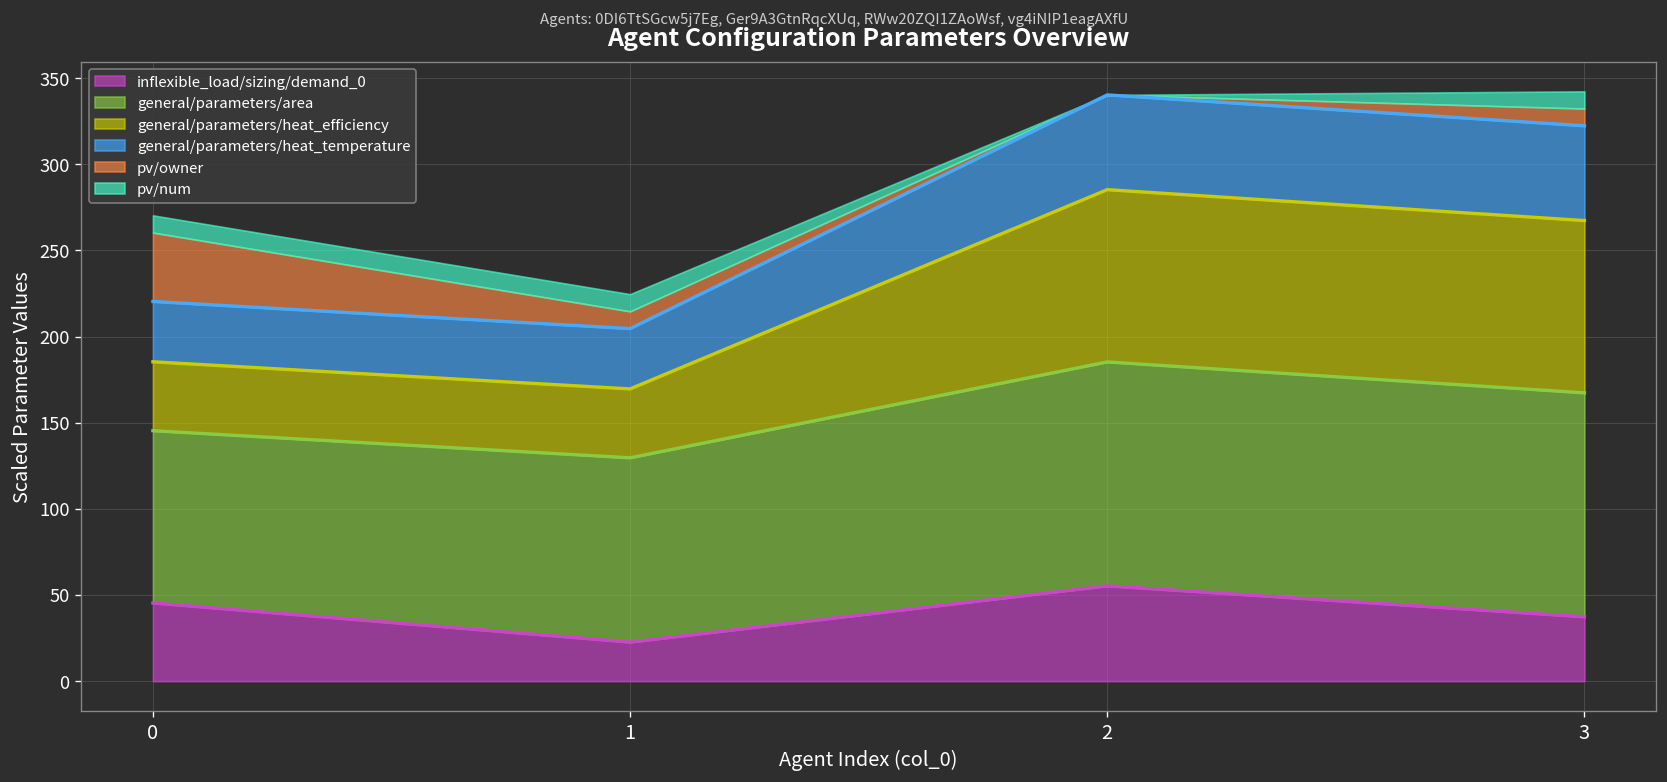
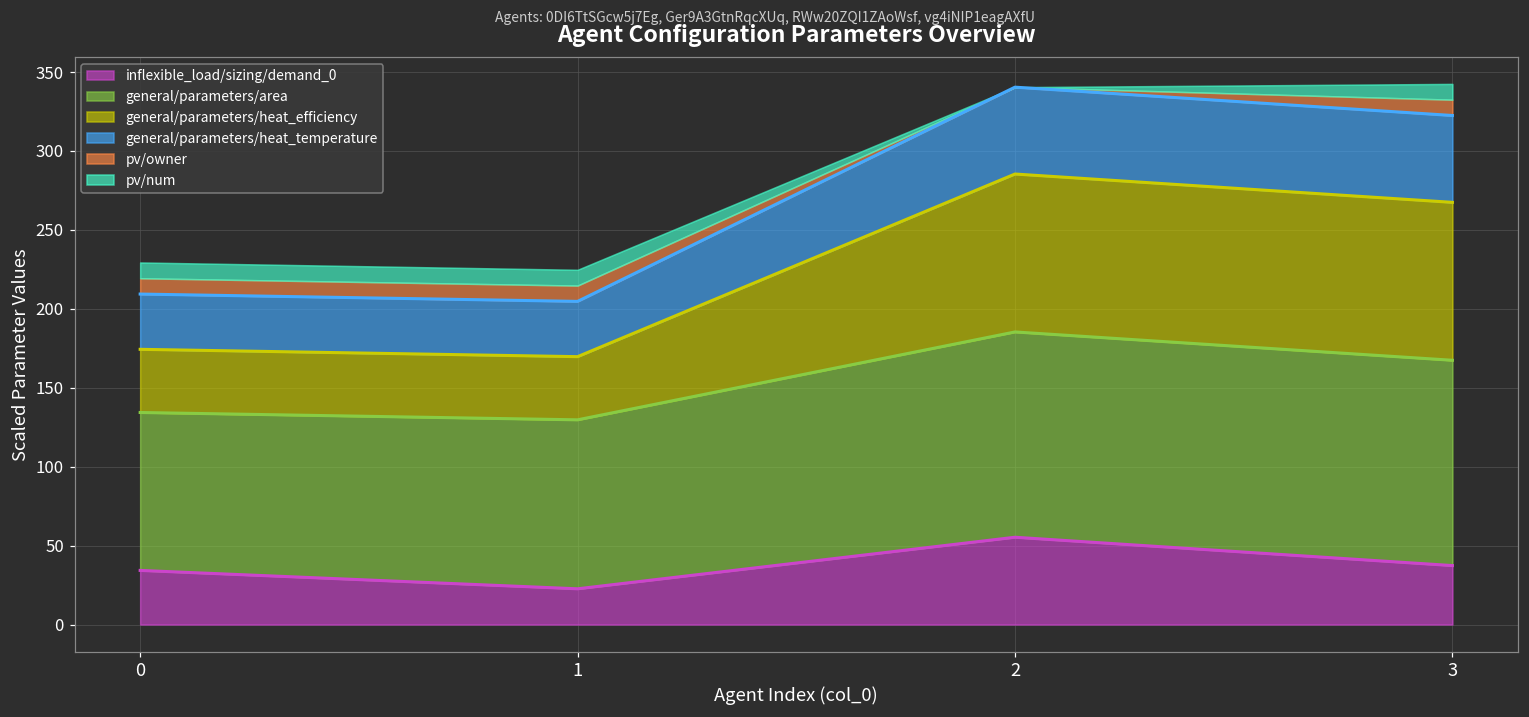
  {
    "inflexible_load/sizing/demand_0": {
-     "0": 45,
+     "0": 34,
      "1": 23,
      "2": 55,
      "3": 37
    },
    "general/parameters/area": {
      "0": 100,
      "1": 107,
      "2": 130,
      "3": 130
    },
    "general/parameters/heat_efficiency": {
      "0": 40,
      "1": 40,
      "2": 100,
      "3": 100
    },
    "general/parameters/heat_temperature": {
      "0": 35,
      "1": 35,
      "3": 55
    },
    "pv/owner": {
-     "0": 40,
+     "0": 10,
      "1": 10,
      "3": 10
    },
    "pv/num": {
      "0": 10,
      "1": 10,
      "3": 10
    }
  }
